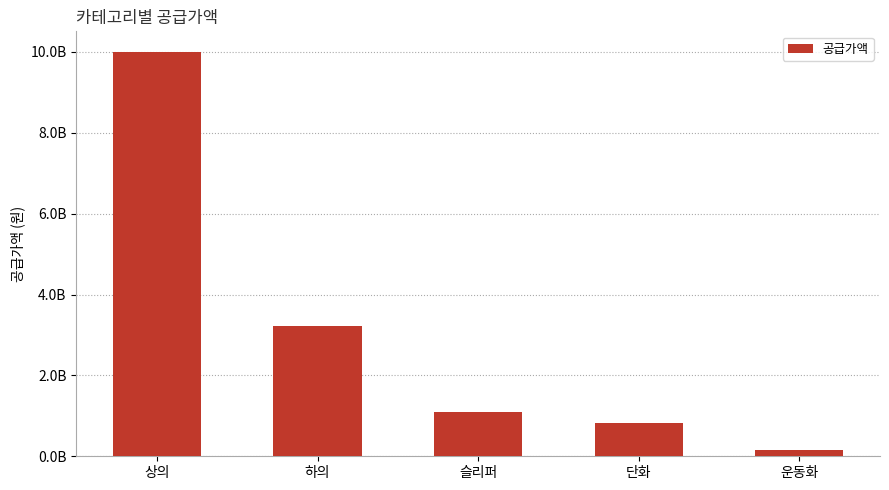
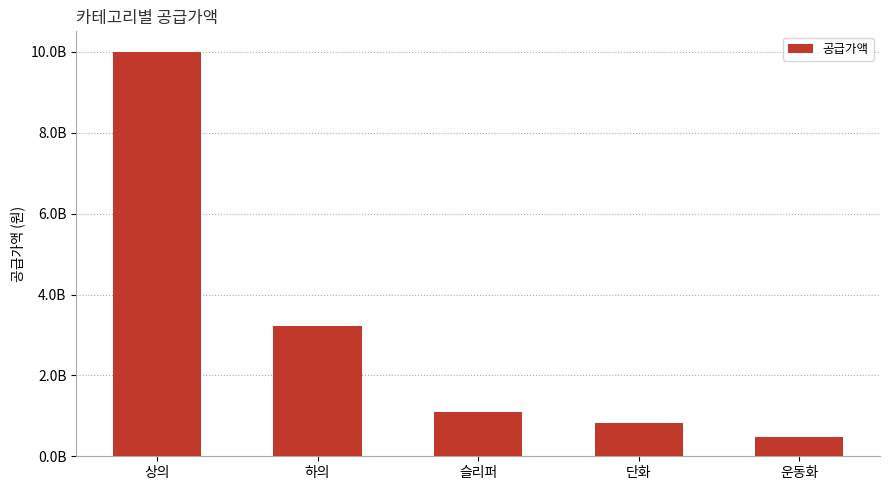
  {
    "상의": 10000000000,
    "하의": 3200000000,
    "슬리퍼": 1100000000,
    "단화": 800000000,
-   "운동화": 100000000
+   "운동화": 500000000
  }
